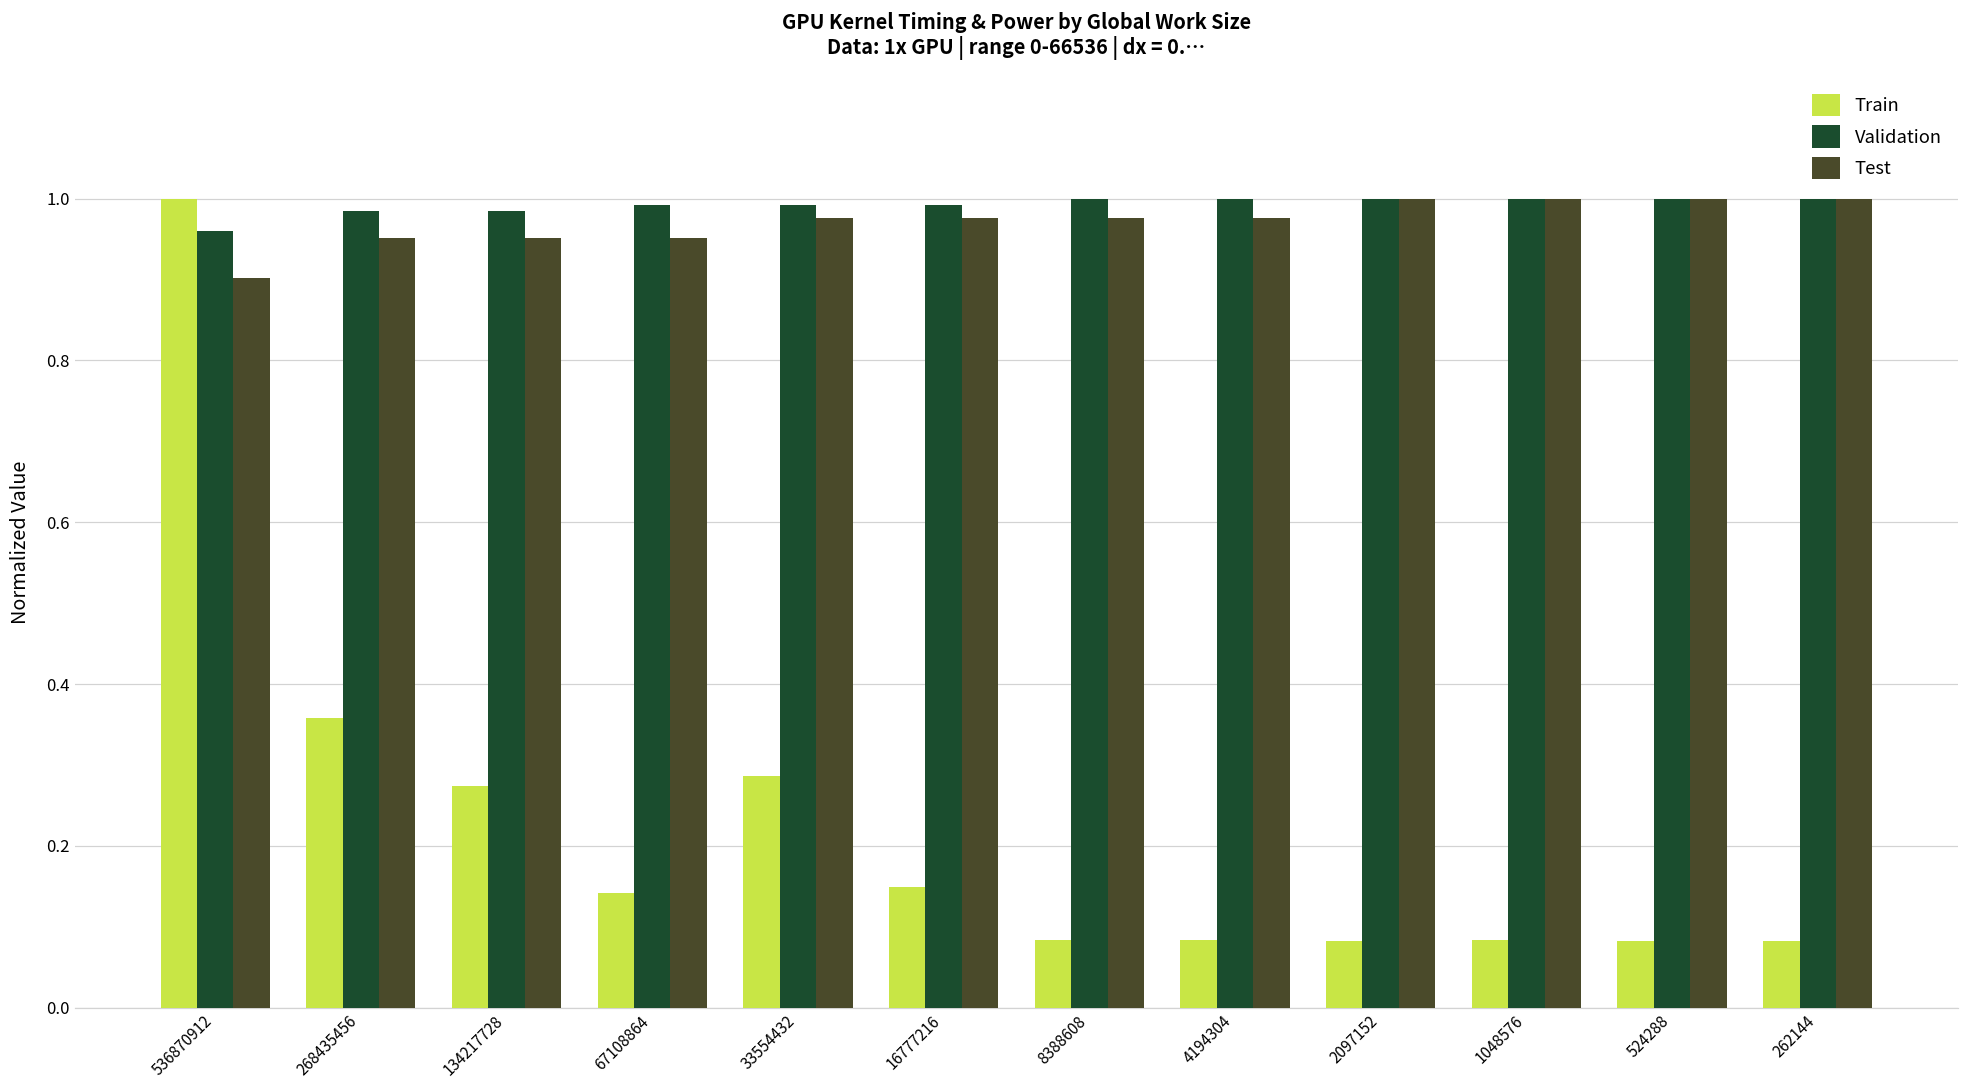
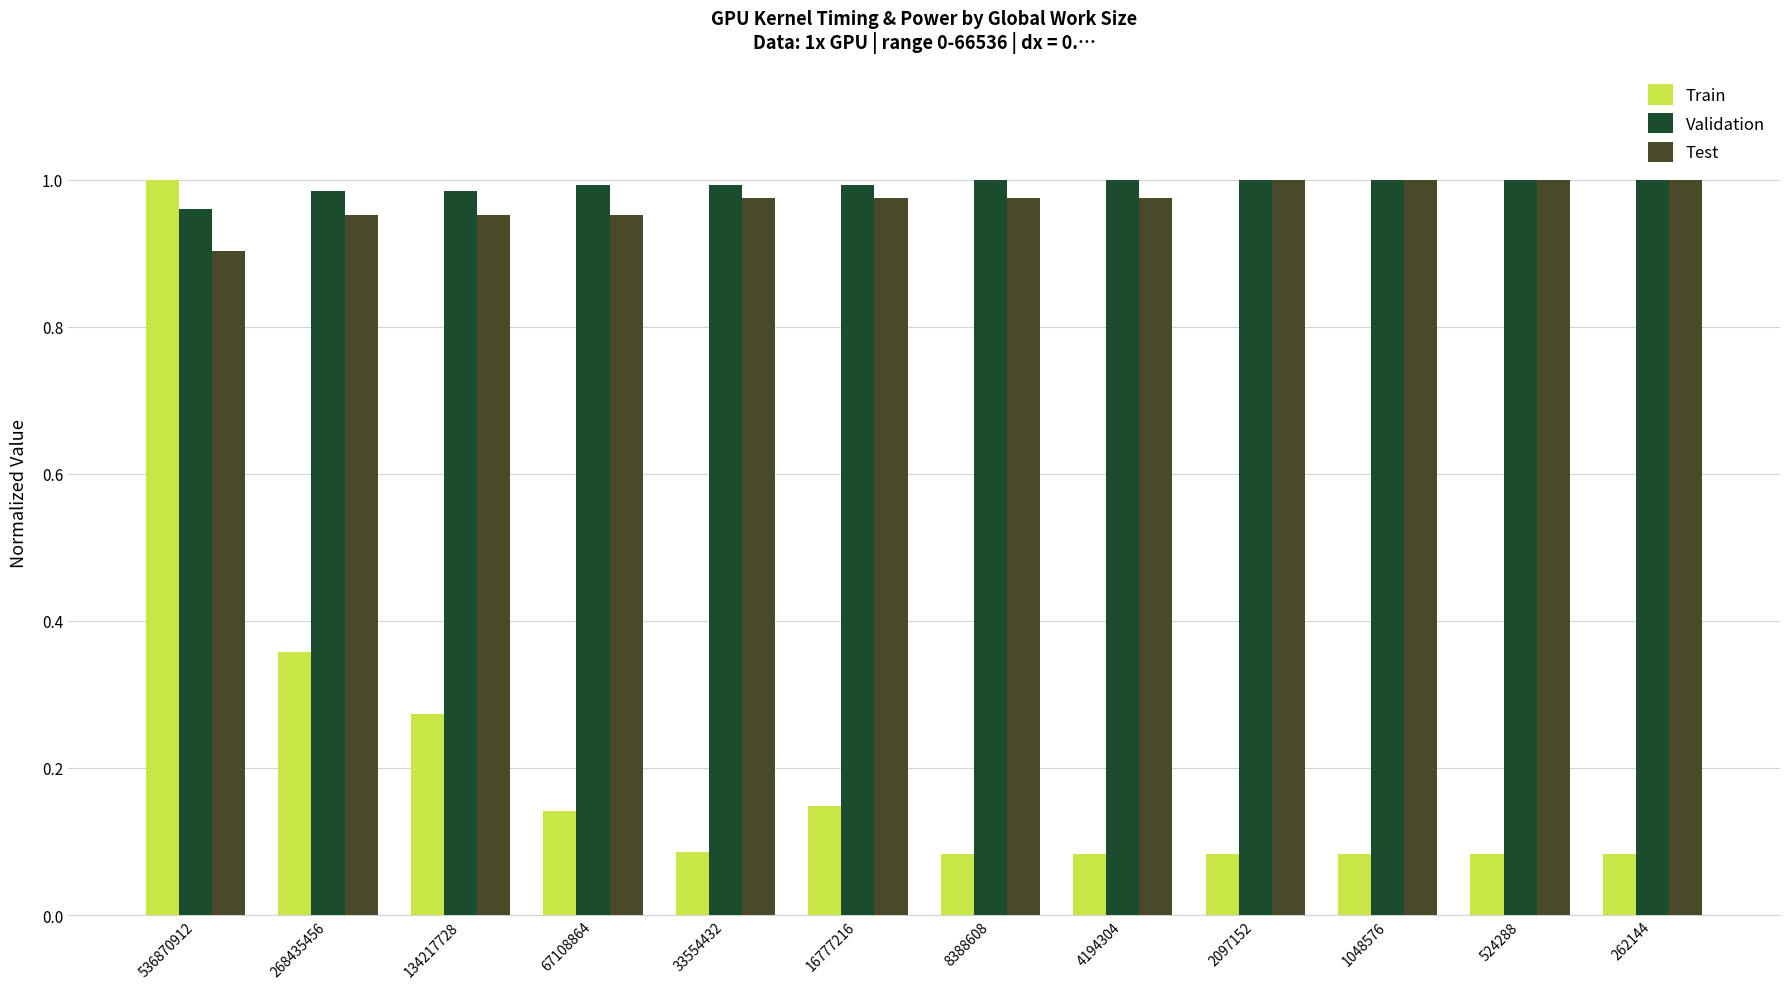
  {
    "Train": {
      "536870912": 1.00,
      "268435456": 0.36,
      "134217728": 0.27,
      "67108864": 0.14,
-     "33554432": 0.29,
+     "33554432": 0.09,
      "16777216": 0.15,
      "8388608": 0.08,
      "4194304": 0.08,
      "2097152": 0.08,
      "1048576": 0.08,
      "524288": 0.08,
      "262144": 0.08
    }
  }
